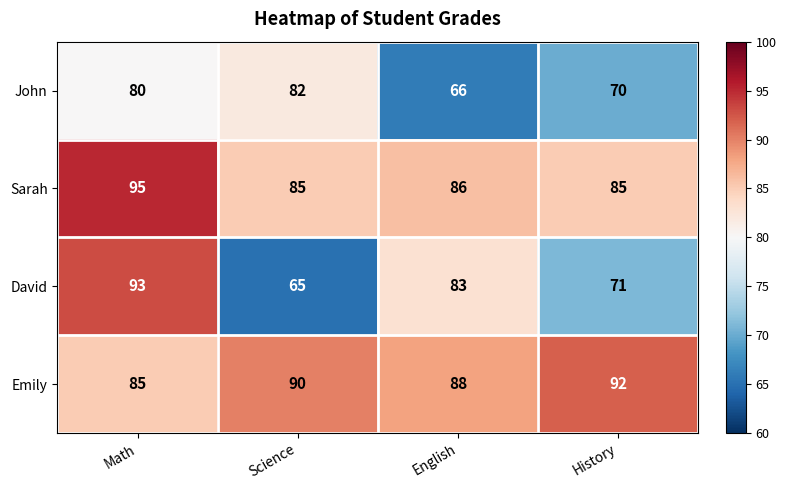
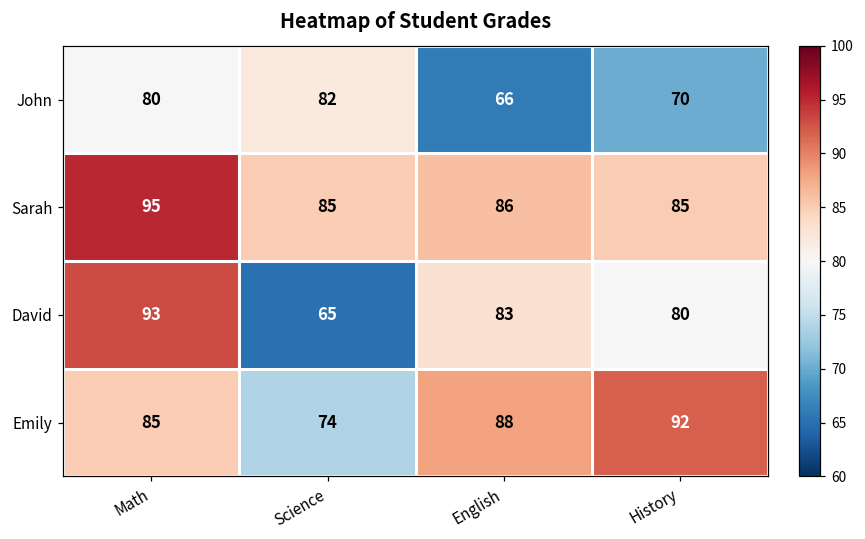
  {
    "John": {
      "Math": 80,
      "Science": 82,
      "English": 66,
      "History": 70
    },
    "Sarah": {
      "Math": 95,
      "Science": 85,
      "English": 86,
      "History": 85
    },
    "David": {
      "Math": 93,
      "Science": 65,
      "English": 83,
-     "History": 71
+     "History": 80
    },
    "Emily": {
      "Math": 85,
-     "Science": 90,
+     "Science": 74,
      "English": 88,
      "History": 92
    }
  }
